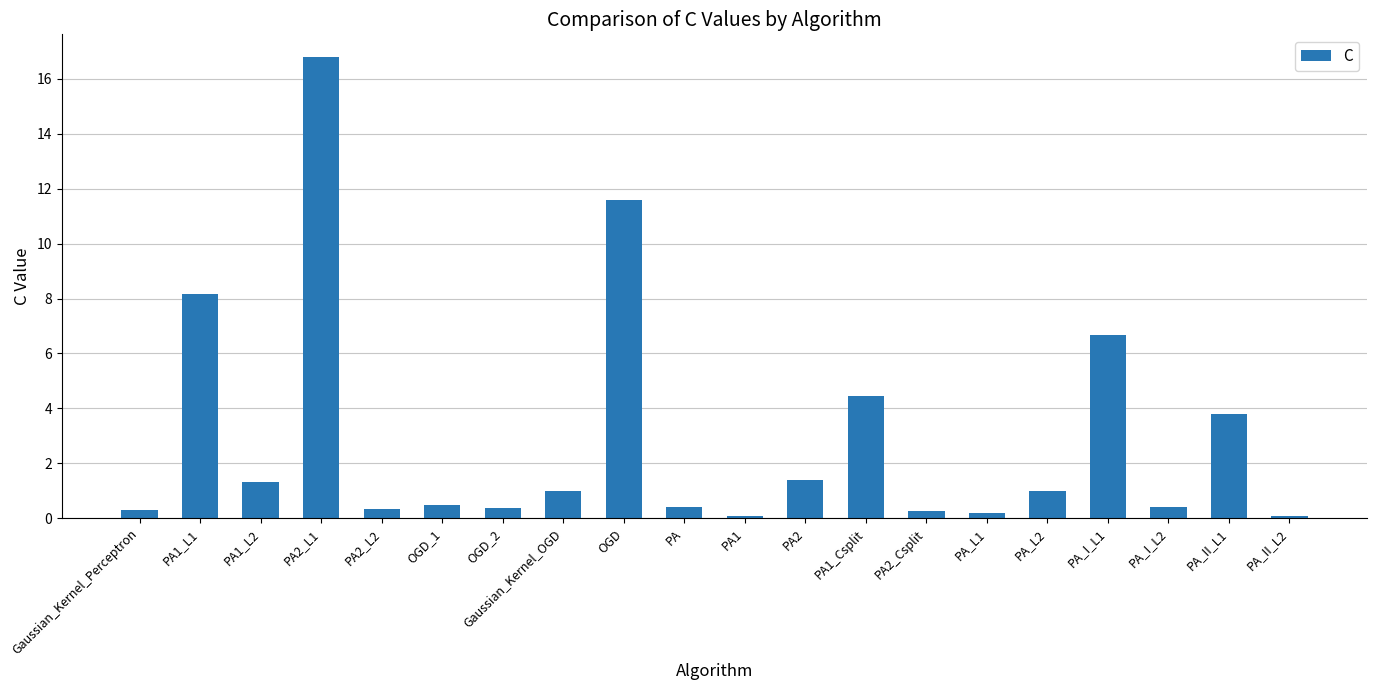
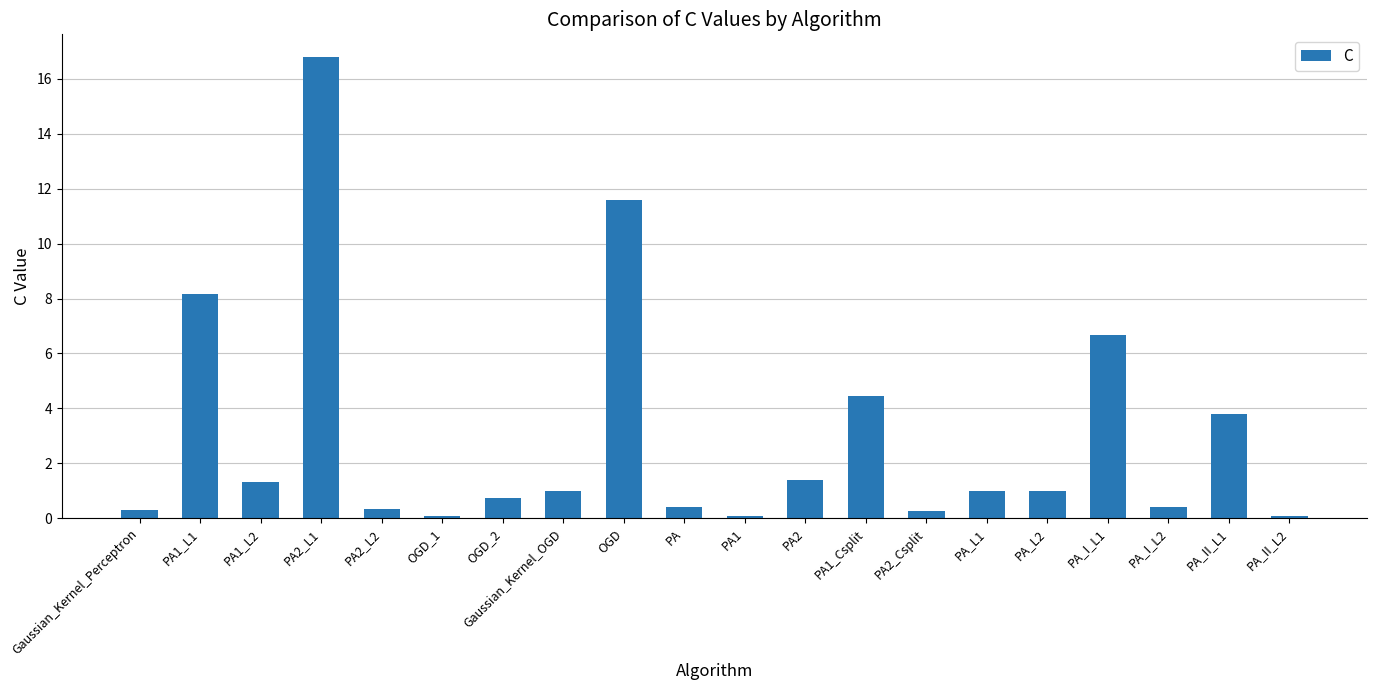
  {
    "Gaussian_Kernel_Perceptron": 0.3,
    "PA1_L1": 8.2,
    "PA1_L2": 1.3,
    "PA2_L1": 16.8,
    "PA2_L2": 0.3,
-   "OGD_1": 0.5,
-   "OGD_2": 0.4,
+   "OGD_1": 0.1,
+   "OGD_2": 0.7,
    "Gaussian_Kernel_OGD": 1.0,
    "OGD": 11.6,
    "PA": 0.4,
    "PA2": 1.4,
    "PA1_Csplit": 4.5,
    "PA2_Csplit": 0.2,
-   "PA_L1": 0.2,
+   "PA_L1": 1.0,
    "PA_L2": 1.0,
    "PA_I_L1": 6.7,
    "PA_I_L2": 0.4,
    "PA_II_L1": 3.8
  }
